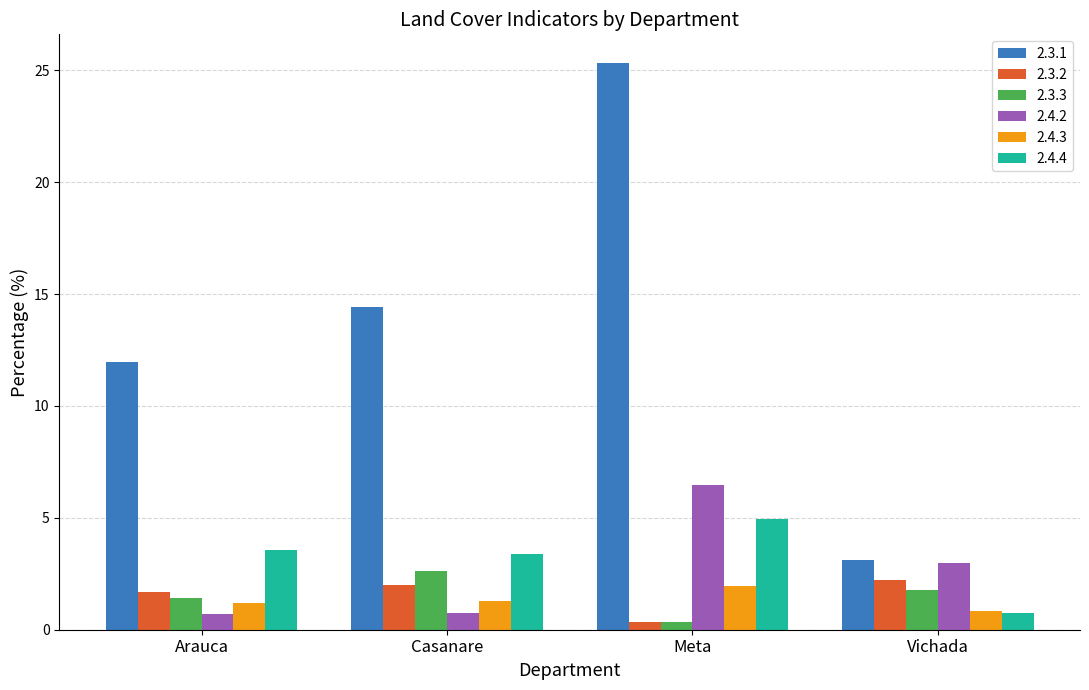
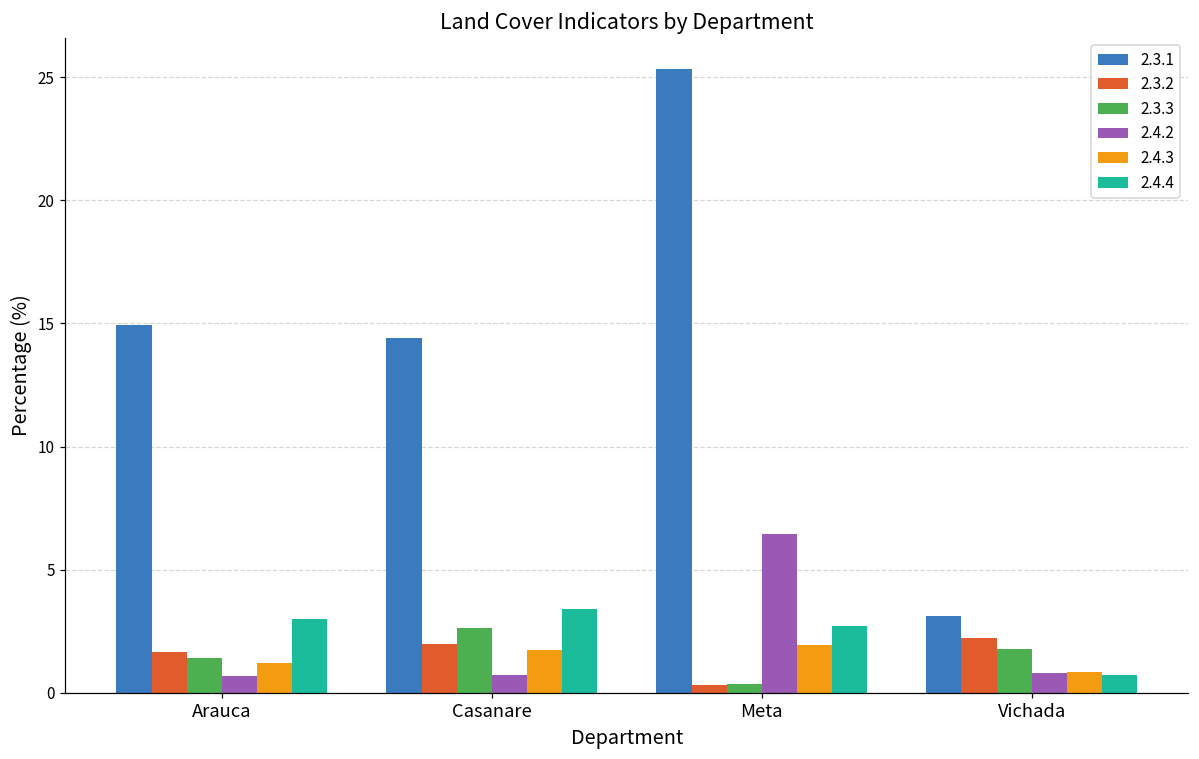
  {
    "2.3.1": {
-     "Arauca": 12.0,
+     "Arauca": 14.9,
      "Casanare": 14.4,
      "Meta": 25.3,
      "Vichada": 3.1
    },
    "2.3.2": {
      "Arauca": 1.7,
      "Casanare": 2.0,
      "Meta": 0.3,
      "Vichada": 2.2
    },
    "2.3.3": {
      "Arauca": 1.4,
      "Casanare": 2.6,
      "Meta": 0.3,
      "Vichada": 1.8
    },
    "2.4.2": {
      "Arauca": 0.7,
      "Casanare": 0.7,
      "Meta": 6.5,
-     "Vichada": 3.0
+     "Vichada": 0.8
    },
    "2.4.3": {
      "Arauca": 1.2,
-     "Casanare": 1.3,
+     "Casanare": 1.7,
      "Meta": 2.0,
      "Vichada": 0.8
    },
    "2.4.4": {
-     "Arauca": 3.6,
+     "Arauca": 3.0,
      "Casanare": 3.4,
-     "Meta": 5.0,
+     "Meta": 2.7,
      "Vichada": 0.7
    }
  }
